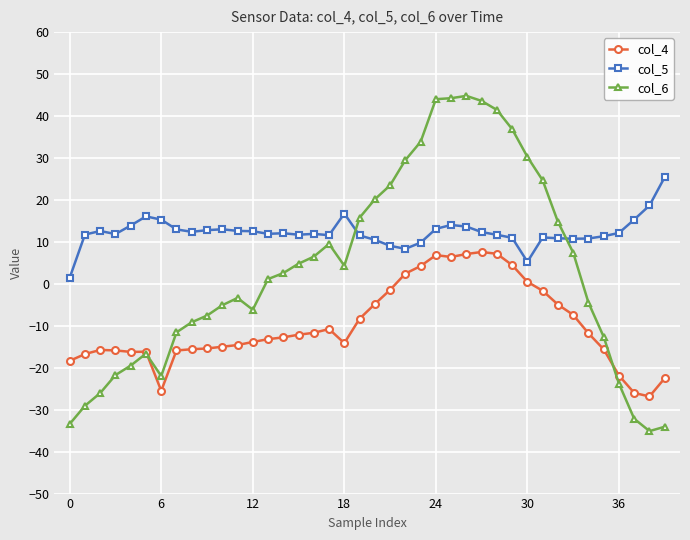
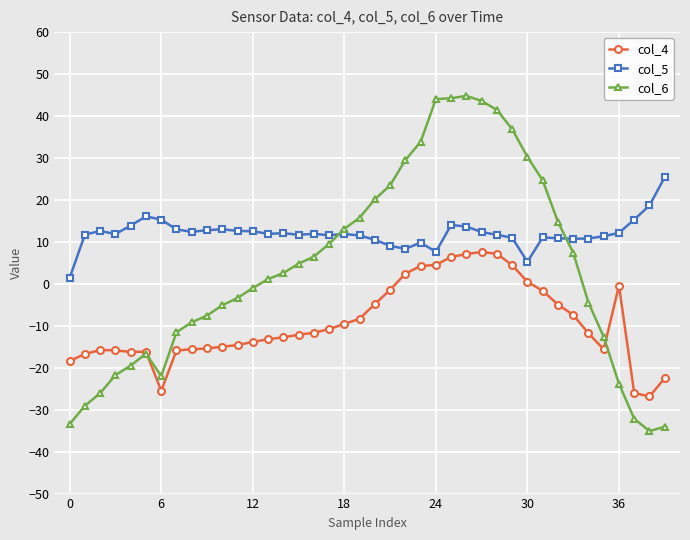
  {
    "col_4": {
      "0": -18,
      "6": -26,
      "12": -14,
-     "18": -14,
-     "24": 7,
+     "18": -10,
+     "24": 5,
      "30": 0,
-     "36": -22
+     "36": 0
    },
    "col_5": {
      "0": 1,
      "6": 15,
      "12": 13,
-     "18": 17,
-     "24": 13,
+     "18": 12,
+     "24": 8,
      "30": 5,
      "36": 12
    },
    "col_6": {
      "0": -33,
      "6": -22,
-     "12": -6,
-     "18": 4,
+     "12": -1,
+     "18": 13,
      "24": 44,
      "30": 30,
      "36": -24
    }
  }
